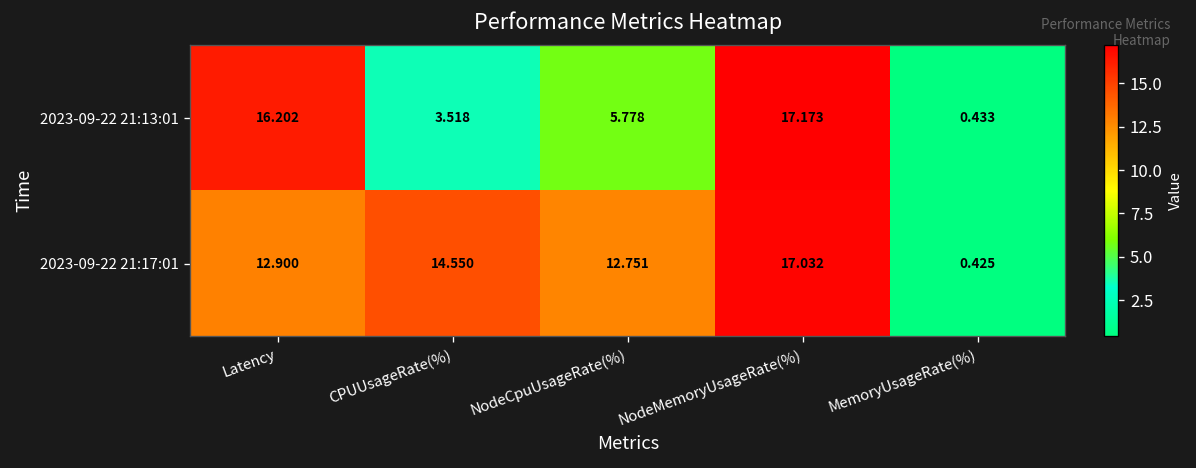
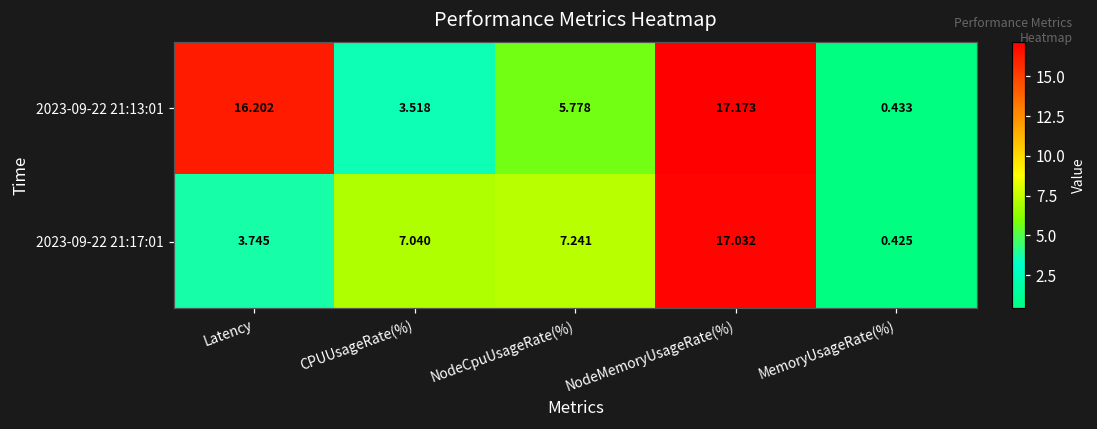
  {
    "2023-09-22 21:13:01": {
      "Latency": 16.202,
      "CPUUsageRate(%)": 3.518,
      "NodeCpuUsageRate(%)": 5.778,
      "NodeMemoryUsageRate(%)": 17.173,
      "MemoryUsageRate(%)": 0.433
    },
    "2023-09-22 21:17:01": {
-     "Latency": 12.900,
-     "CPUUsageRate(%)": 14.550,
-     "NodeCpuUsageRate(%)": 12.751,
+     "Latency": 3.745,
+     "CPUUsageRate(%)": 7.040,
+     "NodeCpuUsageRate(%)": 7.241,
      "NodeMemoryUsageRate(%)": 17.032,
      "MemoryUsageRate(%)": 0.425
    }
  }
